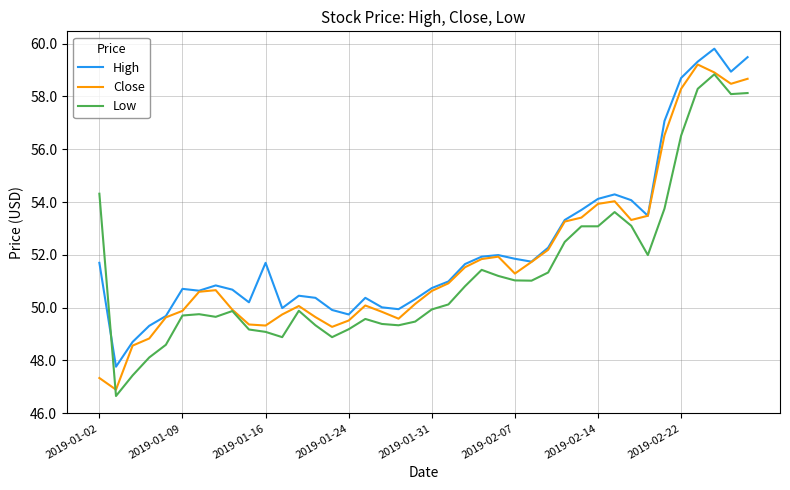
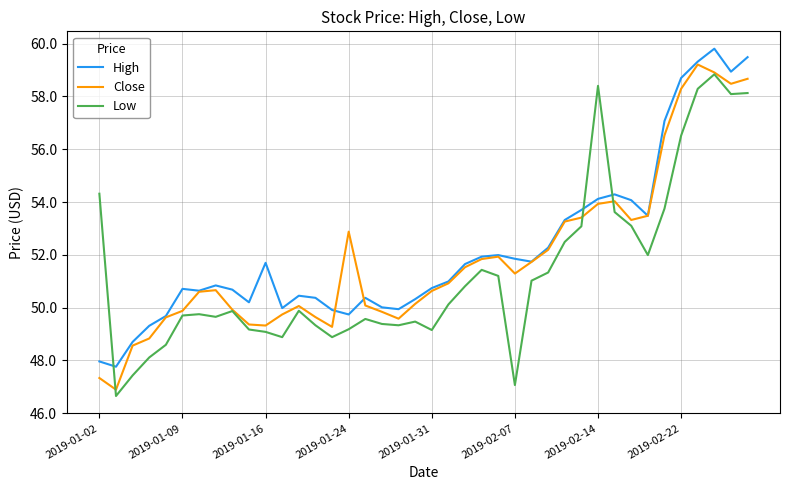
  {
    "High": {
-     "2019-01-02": 51.7,
+     "2019-01-02": 48.0,
      "2019-01-09": 50.7,
      "2019-01-16": 51.7,
      "2019-01-24": 49.7,
      "2019-01-31": 50.7,
      "2019-02-07": 51.8,
      "2019-02-14": 54.1,
      "2019-02-22": 58.7
    },
    "Close": {
      "2019-01-02": 47.3,
      "2019-01-09": 49.9,
      "2019-01-16": 49.3,
-     "2019-01-24": 49.5,
+     "2019-01-24": 52.9,
      "2019-01-31": 50.6,
      "2019-02-07": 51.3,
      "2019-02-14": 53.9,
      "2019-02-22": 58.3
    },
    "Low": {
      "2019-01-02": 54.3,
      "2019-01-09": 49.7,
      "2019-01-16": 49.1,
      "2019-01-24": 49.2,
-     "2019-01-31": 49.9,
-     "2019-02-07": 51.0,
-     "2019-02-14": 53.1,
+     "2019-01-31": 49.2,
+     "2019-02-07": 47.1,
+     "2019-02-14": 58.4,
      "2019-02-22": 56.5
    }
  }
